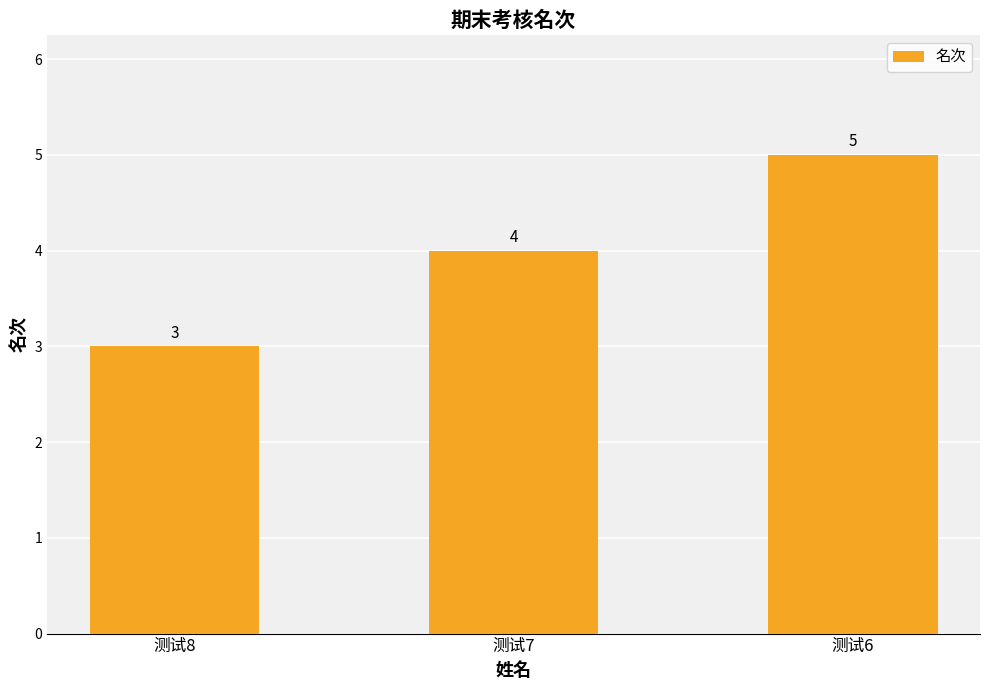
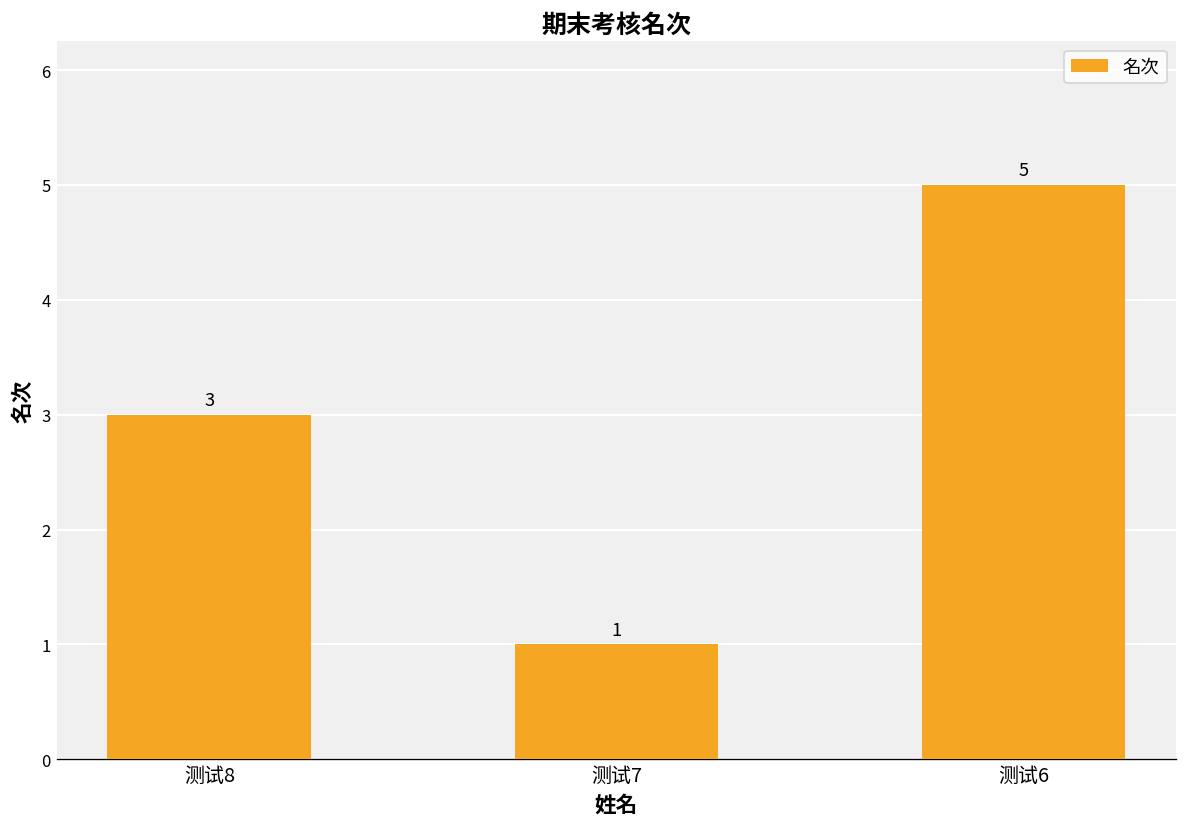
  {
    "测试8": 3,
-   "测试7": 4,
+   "测试7": 1,
    "测试6": 5
  }
